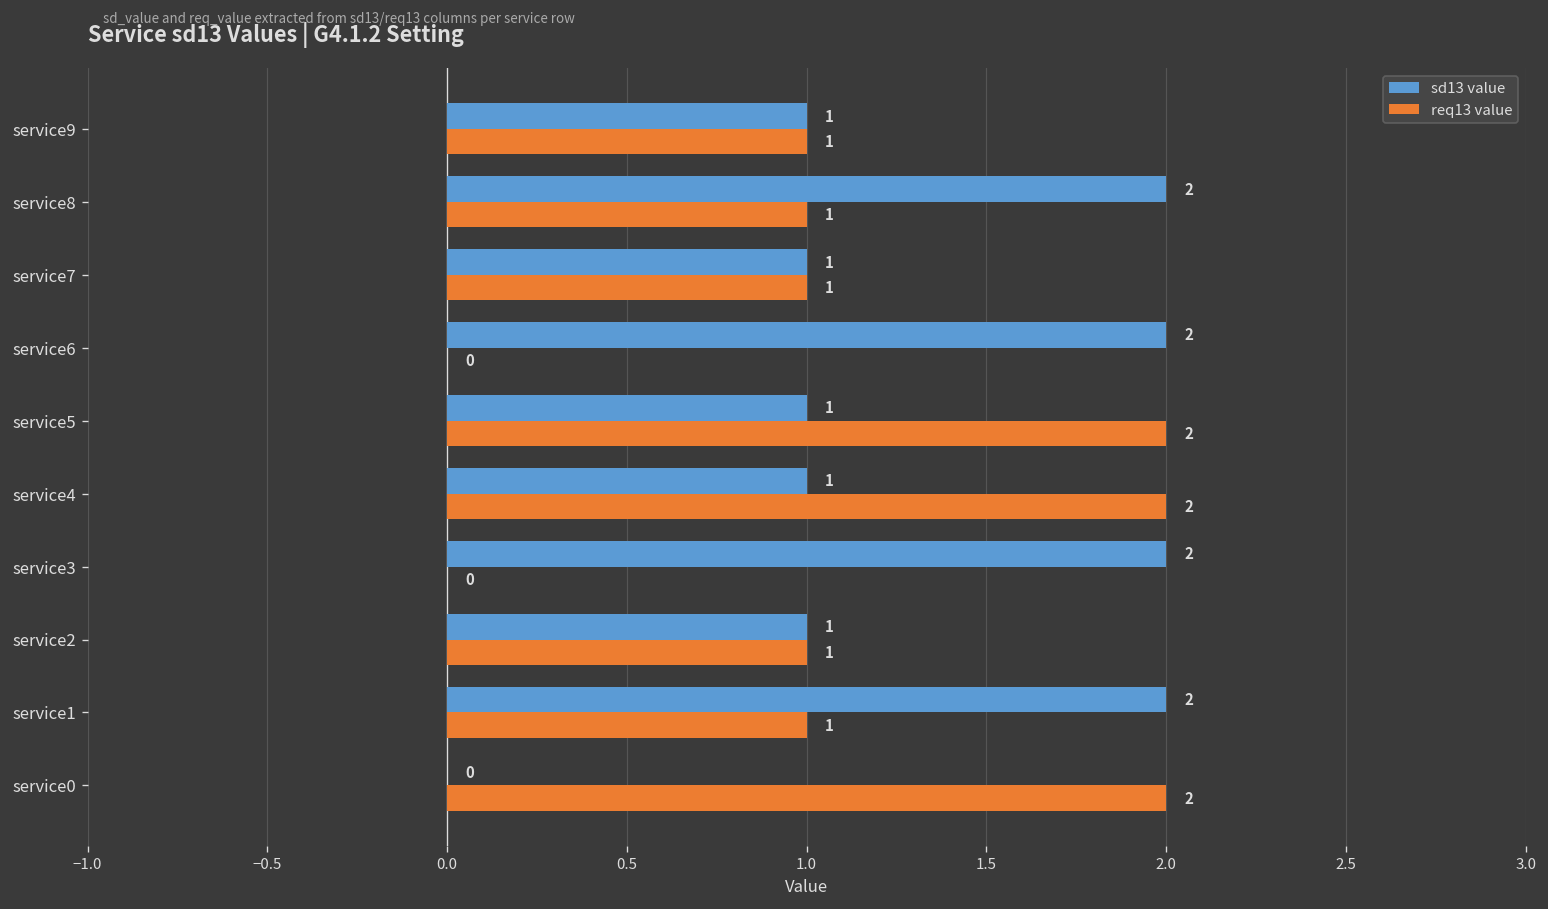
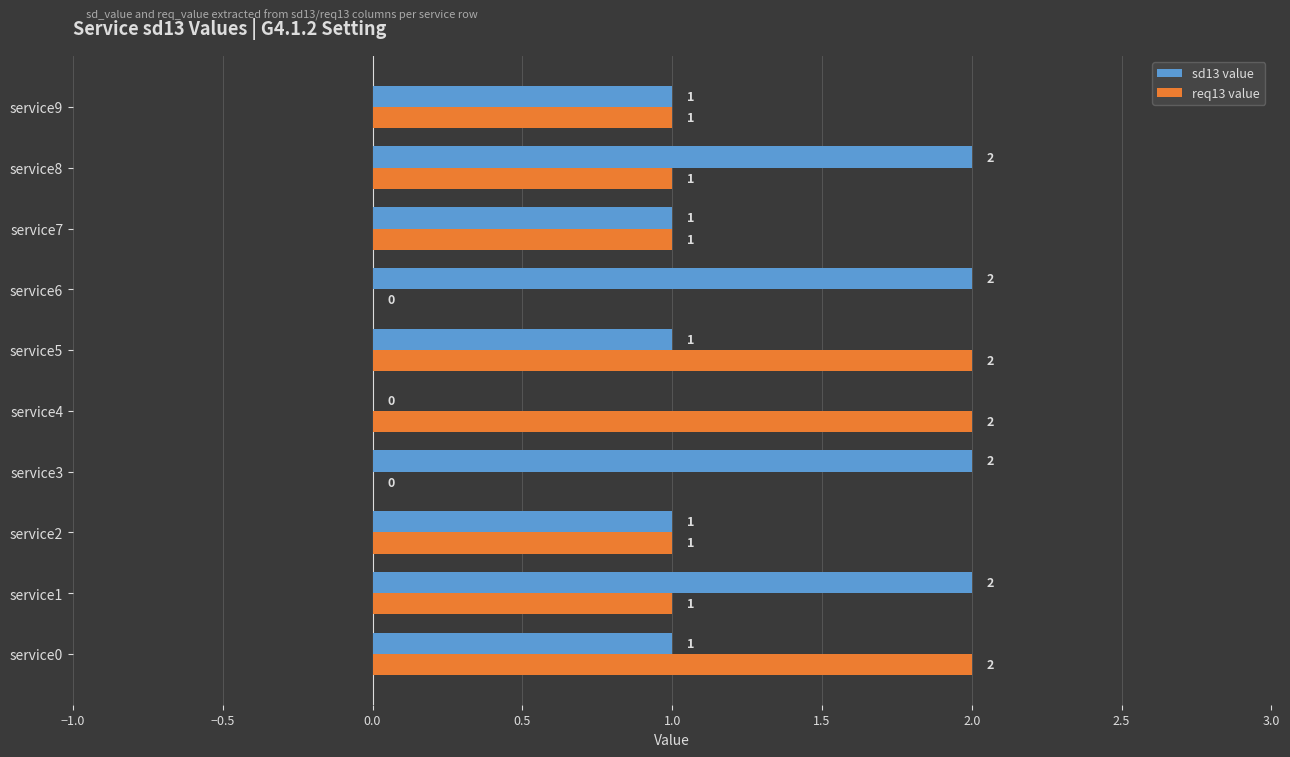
  {
    "sd13 value": {
      "service9": 1,
      "service8": 2,
      "service7": 1,
      "service6": 2,
      "service5": 1,
-     "service4": 1,
+     "service4": 0,
      "service3": 2,
      "service2": 1,
      "service1": 2,
-     "service0": 0
+     "service0": 1
    },
    "req13 value": {
      "service9": 1,
      "service8": 1,
      "service7": 1,
      "service6": 0,
      "service5": 2,
      "service4": 2,
      "service3": 0,
      "service2": 1,
      "service1": 1,
      "service0": 2
    }
  }
